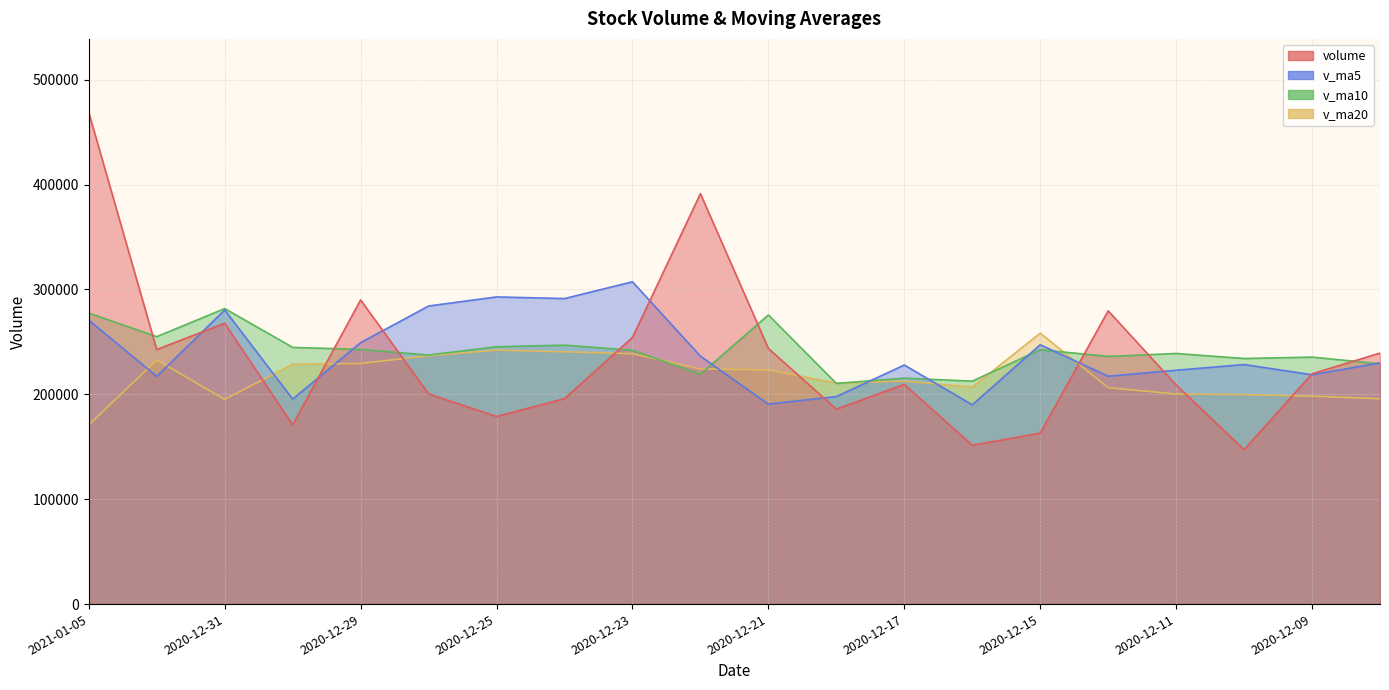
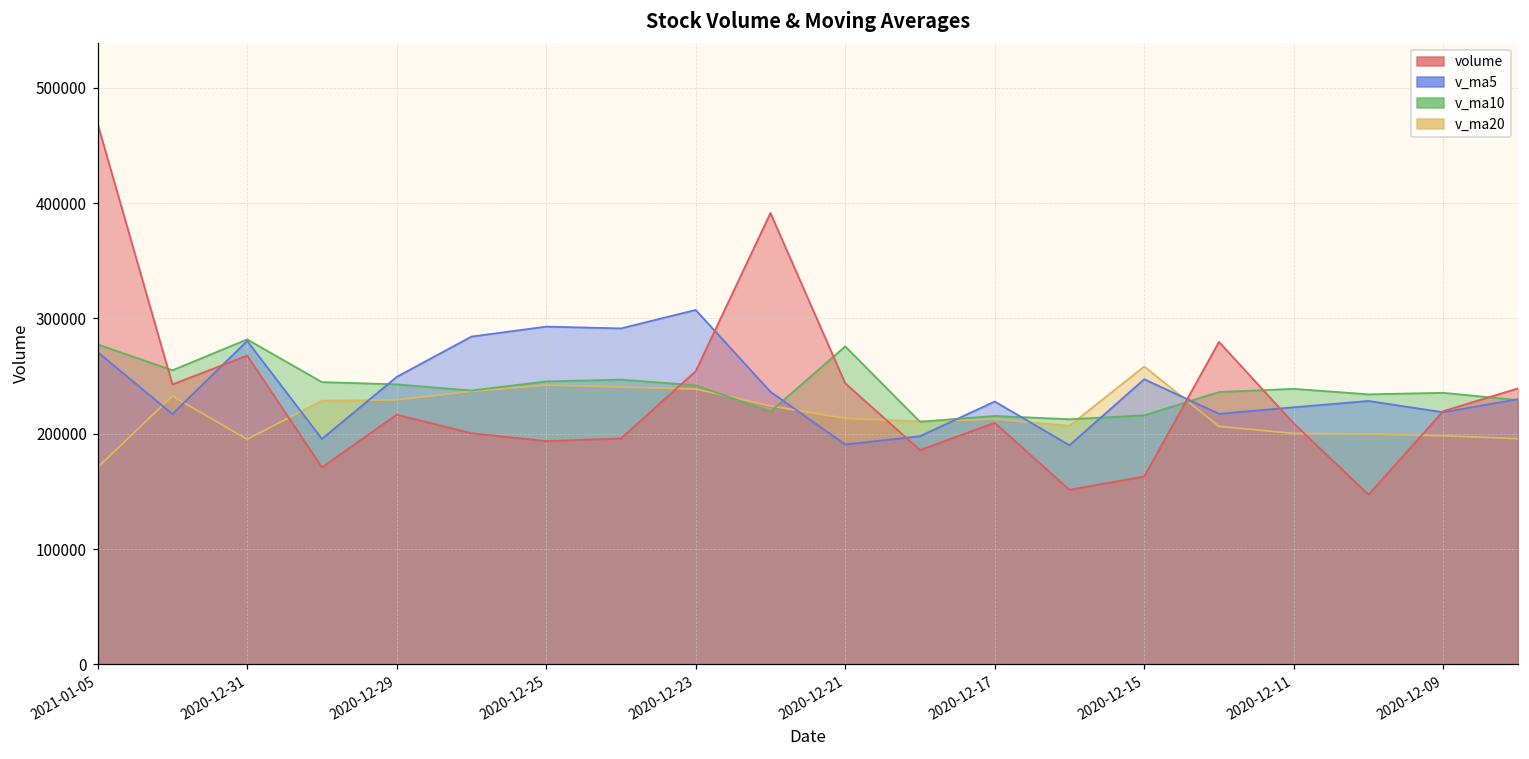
  {
    "v_ma20": {
      "2021-01-05": 171000,
      "2020-12-31": 195000,
      "2020-12-29": 229000,
      "2020-12-25": 242000,
      "2020-12-23": 239000,
-     "2020-12-21": 223000,
+     "2020-12-21": 213000,
      "2020-12-17": 213000,
      "2020-12-15": 258000,
      "2020-12-11": 200000,
      "2020-12-09": 198000
    },
    "v_ma10": {
      "2021-01-05": 278000,
      "2020-12-29": 243000,
      "2020-12-25": 245000,
      "2020-12-23": 242000,
      "2020-12-21": 276000,
      "2020-12-17": 215000,
-     "2020-12-15": 243000,
+     "2020-12-15": 216000,
      "2020-12-11": 239000,
      "2020-12-09": 236000
    },
    "v_ma5": {
      "2021-01-05": 271000,
      "2020-12-29": 249000,
      "2020-12-25": 293000,
      "2020-12-23": 307000,
      "2020-12-21": 191000,
      "2020-12-17": 228000,
      "2020-12-15": 247000,
      "2020-12-11": 223000
    },
    "volume": {
      "2021-01-05": 469000,
      "2020-12-31": 268000,
-     "2020-12-29": 290000,
-     "2020-12-25": 179000,
+     "2020-12-29": 217000,
+     "2020-12-25": 194000,
      "2020-12-23": 254000,
      "2020-12-21": 244000,
      "2020-12-17": 209000,
      "2020-12-15": 163000,
      "2020-12-11": 209000
    }
  }
